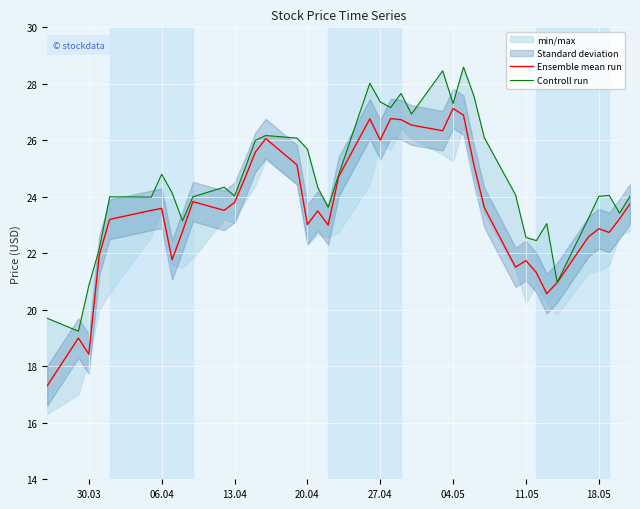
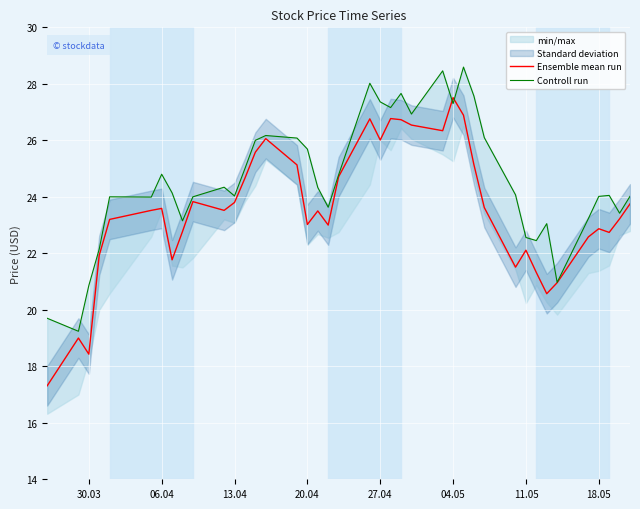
  {
    "Ensemble mean run": {
      "30.03": 18.4,
      "06.04": 23.6,
      "13.04": 23.8,
      "20.04": 23.0,
      "27.04": 26.0,
-     "04.05": 27.1,
-     "11.05": 21.7,
+     "04.05": 27.5,
+     "11.05": 22.1,
      "18.05": 22.9
    }
  }
